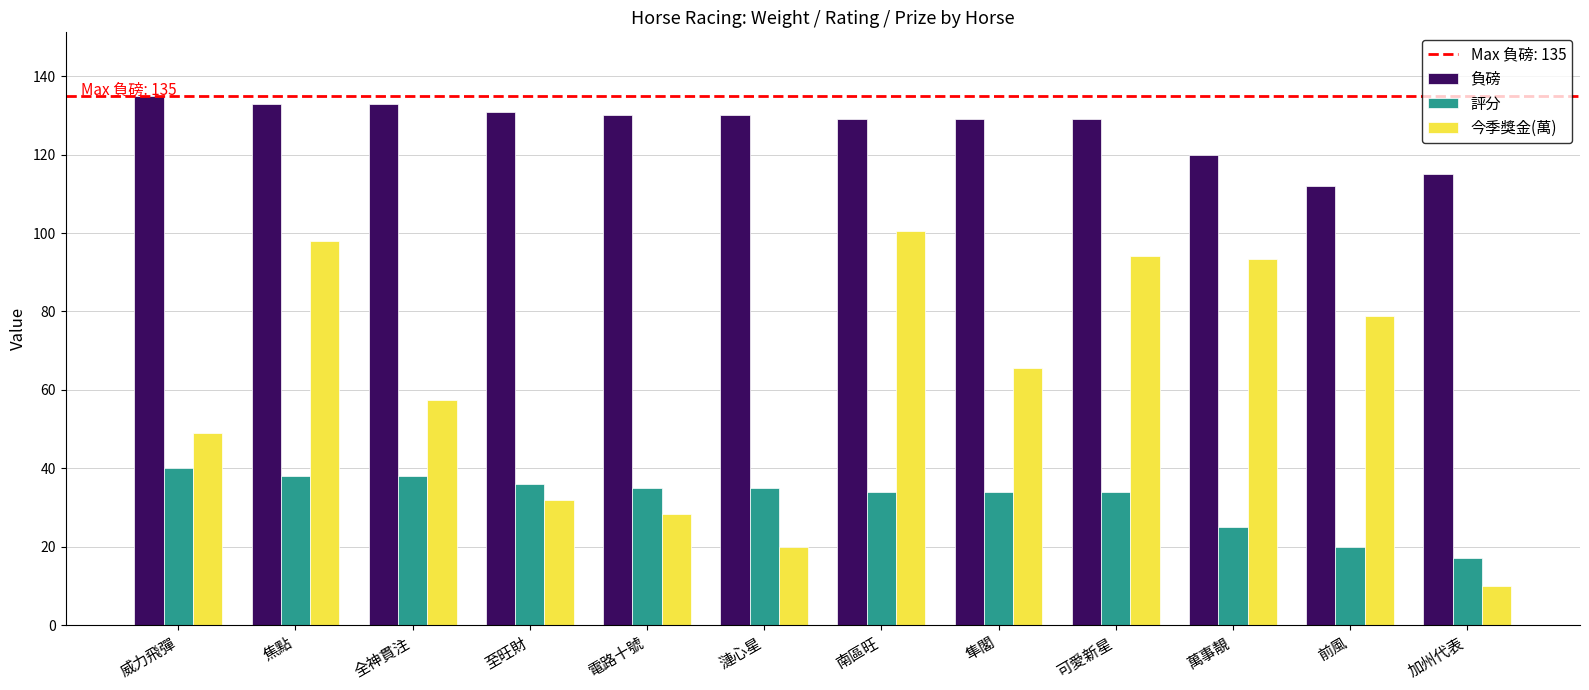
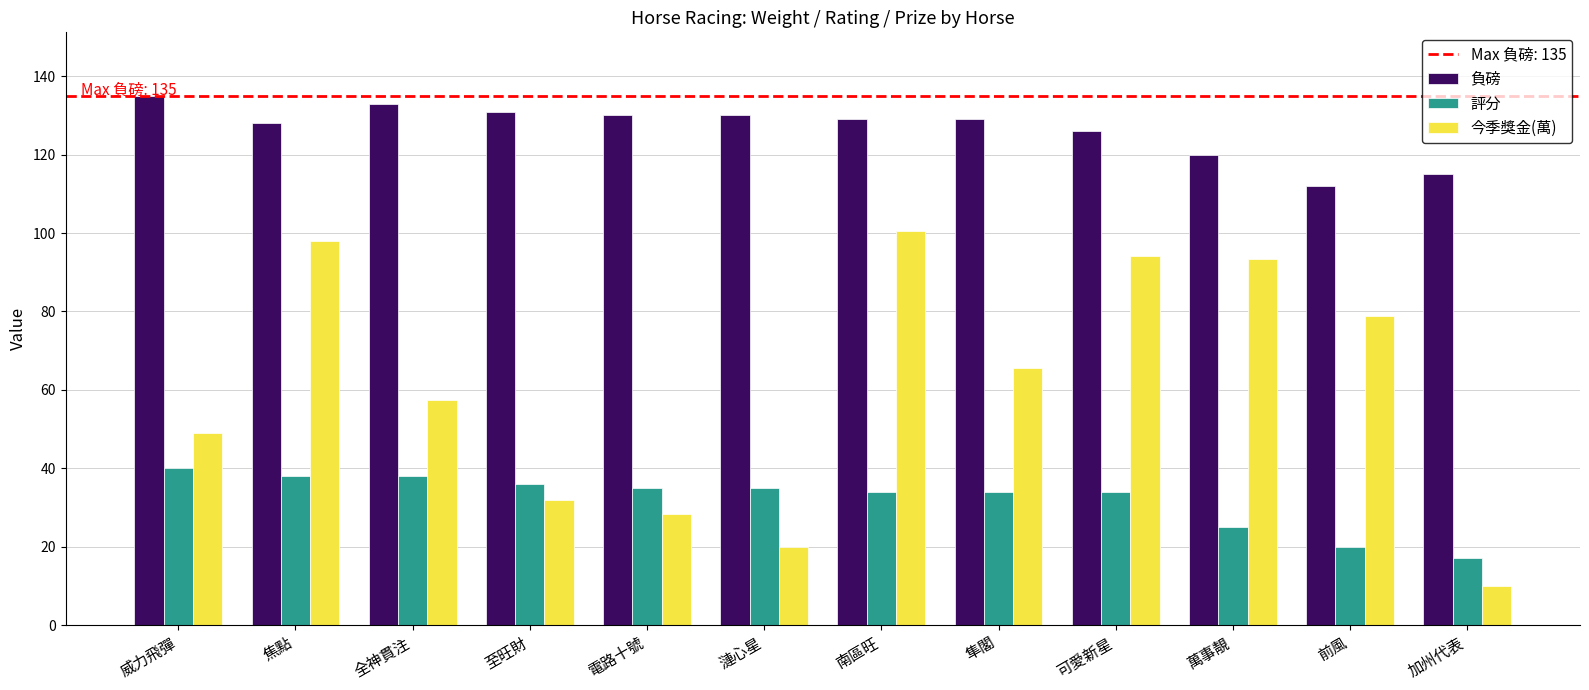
  {
    "負磅": {
-     "焦點": 133,
+     "焦點": 128,
      "全神貫注": 133,
      "至旺財": 131,
      "電路十號": 130,
      "漣心星": 130,
      "南區旺": 129,
      "隼閣": 129,
-     "可愛新星": 129,
+     "可愛新星": 126,
      "萬事靚": 120,
      "前風": 112,
      "加州代表": 115
    },
    "評分": {
      "威力飛彈": 40,
      "焦點": 38,
      "全神貫注": 38,
      "至旺財": 36,
      "電路十號": 35,
      "漣心星": 35,
      "南區旺": 34,
      "隼閣": 34,
      "可愛新星": 34,
      "萬事靚": 25,
      "前風": 20,
      "加州代表": 17
    },
    "今季獎金(萬)": {
      "威力飛彈": 49,
      "焦點": 98,
      "全神貫注": 57,
      "至旺財": 32,
      "電路十號": 28,
      "漣心星": 20,
      "南區旺": 101,
      "隼閣": 66,
      "可愛新星": 94,
      "萬事靚": 93,
      "前風": 79,
      "加州代表": 10
    }
  }
